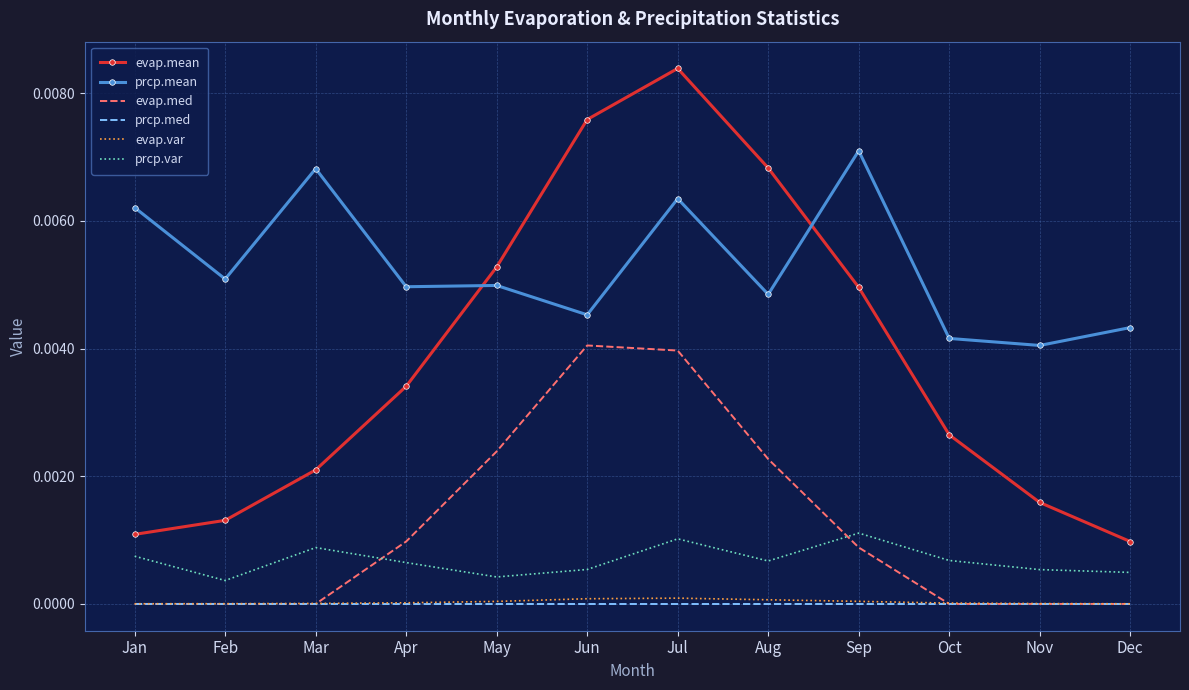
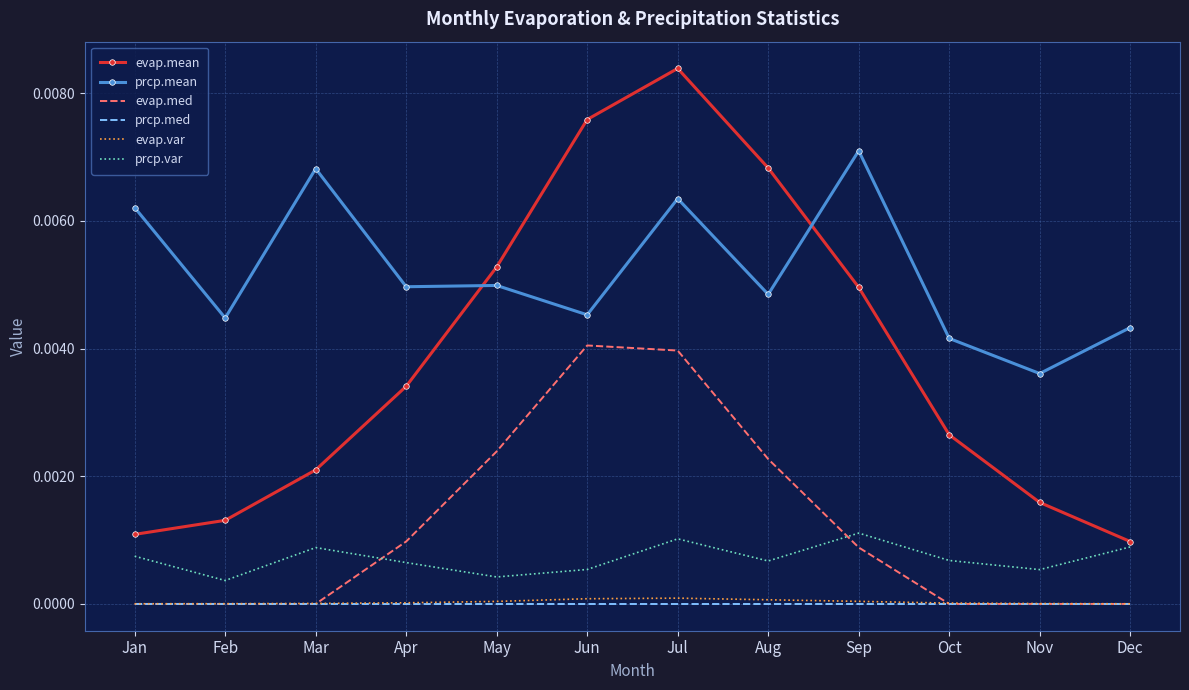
  {
    "evap.mean": {
      "Jan": 0.0011,
      "Feb": 0.0013,
      "Mar": 0.0021,
      "Apr": 0.0034,
      "May": 0.0053,
      "Jun": 0.0076,
      "Jul": 0.0084,
      "Aug": 0.0068,
      "Sep": 0.0050,
      "Oct": 0.0027,
      "Nov": 0.0016,
      "Dec": 0.0010
    },
    "prcp.mean": {
      "Jan": 0.0062,
-     "Feb": 0.0051,
+     "Feb": 0.0045,
      "Mar": 0.0068,
      "Apr": 0.0050,
      "May": 0.0050,
      "Jun": 0.0045,
      "Jul": 0.0064,
      "Aug": 0.0049,
      "Sep": 0.0071,
      "Oct": 0.0042,
-     "Nov": 0.0041,
+     "Nov": 0.0036,
      "Dec": 0.0043
    },
    "evap.med": {
      "Apr": 0.0010,
      "May": 0.0024,
      "Jun": 0.0041,
      "Jul": 0.0040,
      "Aug": 0.0023,
      "Sep": 0.0009
    },
    "prcp.med": {
      "Jun": 0.0000,
      "Jul": 0.0000,
      "Aug": 0.0000,
      "Sep": 0.0000
    },
    "evap.var": {
      "Jun": 0.0001,
      "Jul": 0.0001,
      "Aug": 0.0001,
      "Sep": 0.0000
    },
    "prcp.var": {
      "Jan": 0.0007,
      "Feb": 0.0004,
      "Mar": 0.0009,
      "Apr": 0.0006,
      "May": 0.0004,
      "Jun": 0.0005,
      "Jul": 0.0010,
      "Aug": 0.0007,
      "Sep": 0.0011,
      "Oct": 0.0007,
      "Nov": 0.0005,
-     "Dec": 0.0005
+     "Dec": 0.0009
    }
  }
